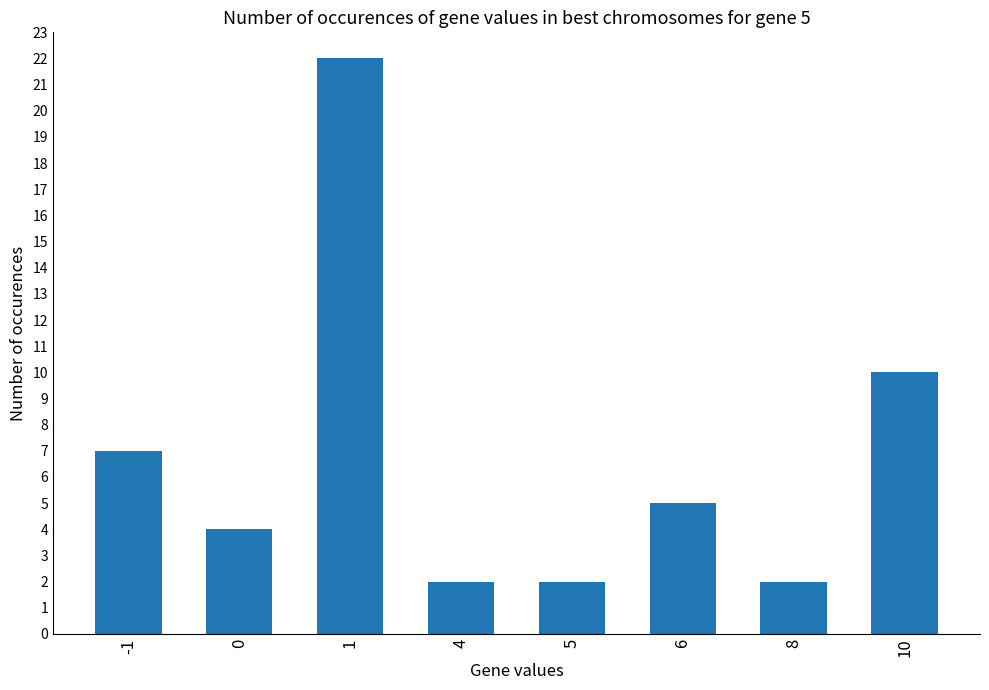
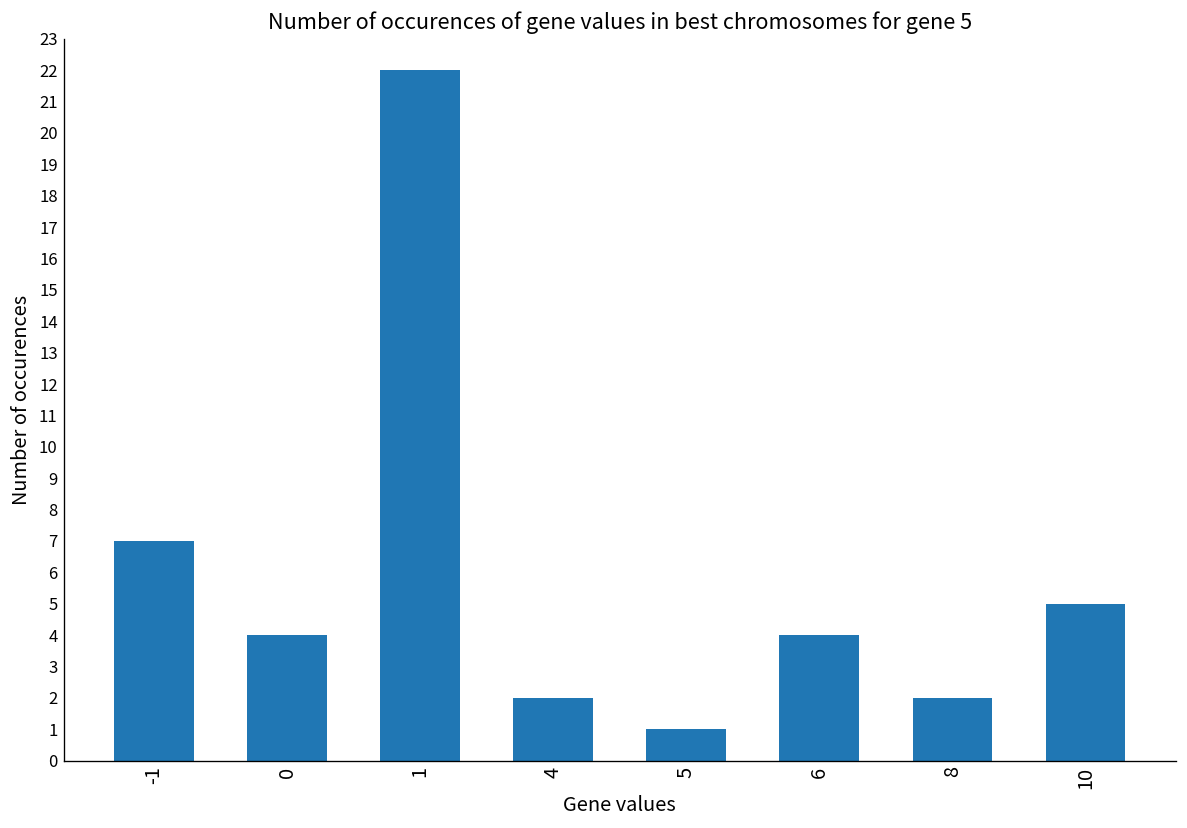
  {
    "-1": 7,
    "0": 4,
    "1": 22,
    "4": 2,
-   "5": 2,
-   "6": 5,
+   "5": 1,
+   "6": 4,
    "8": 2,
-   "10": 10
+   "10": 5
  }
